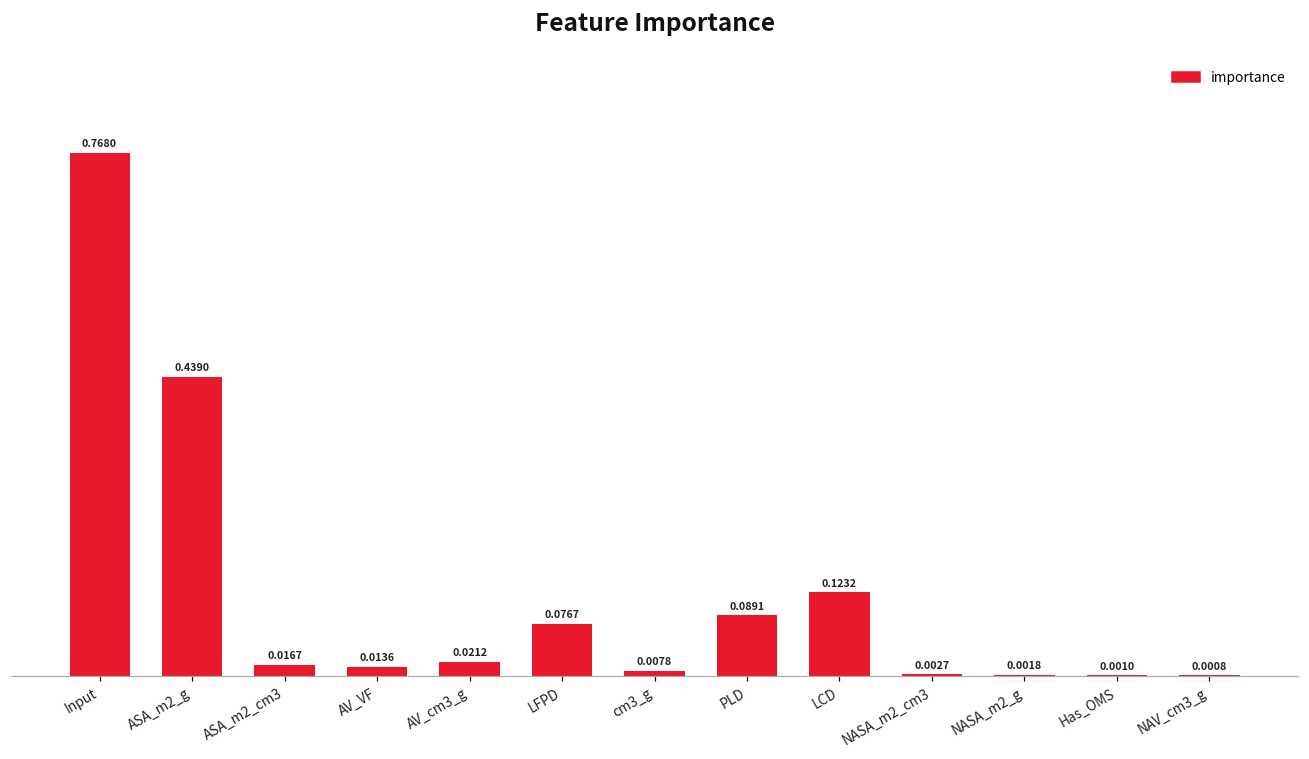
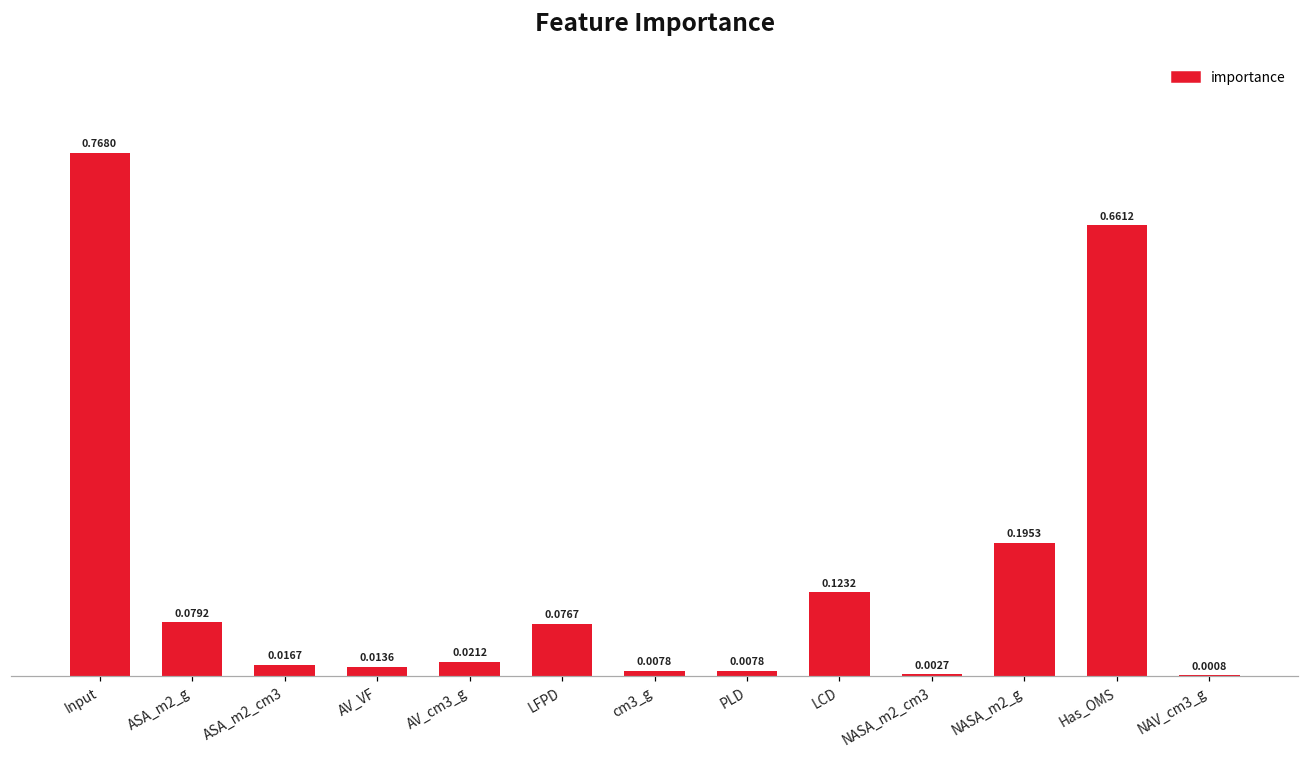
  {
    "Input": 0.7680,
-   "ASA_m2_g": 0.4390,
+   "ASA_m2_g": 0.0792,
    "ASA_m2_cm3": 0.0167,
    "AV_VF": 0.0136,
    "AV_cm3_g": 0.0212,
    "LFPD": 0.0767,
    "cm3_g": 0.0078,
-   "PLD": 0.0891,
+   "PLD": 0.0078,
    "LCD": 0.1232,
    "NASA_m2_cm3": 0.0027,
-   "NASA_m2_g": 0.0018,
-   "Has_OMS": 0.0010,
+   "NASA_m2_g": 0.1953,
+   "Has_OMS": 0.6612,
    "NAV_cm3_g": 0.0008
  }
